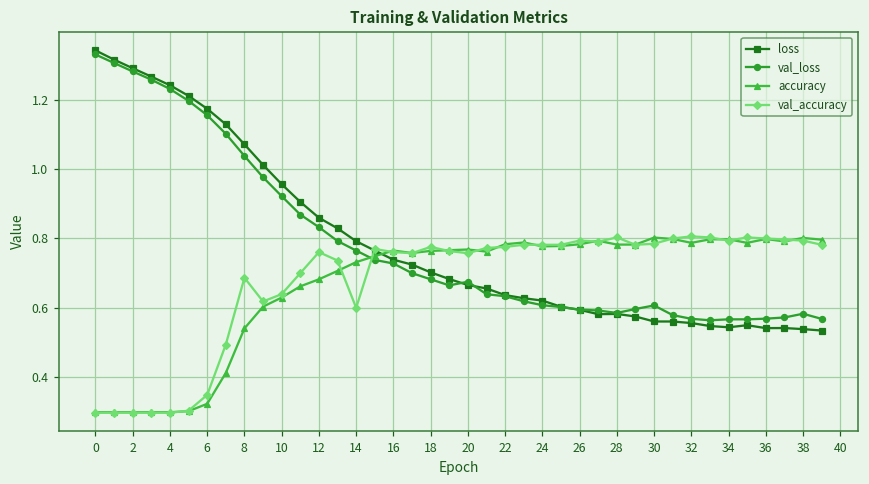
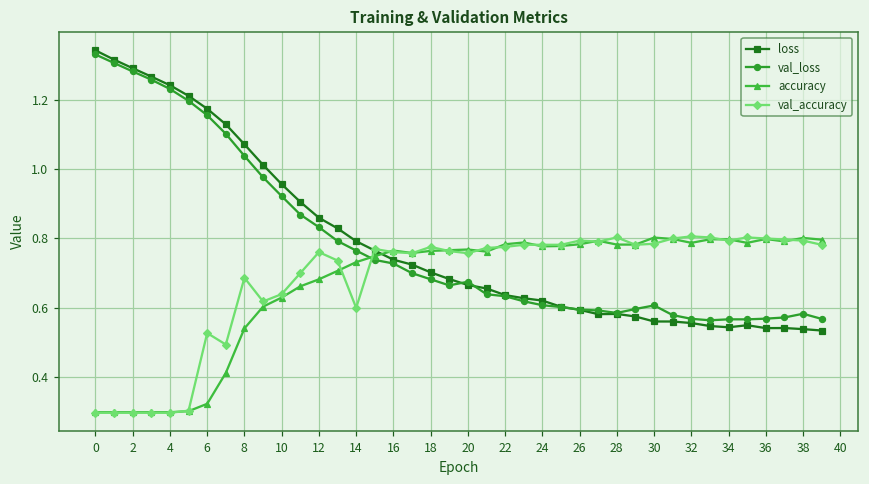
  {
    "val_accuracy": {
-     "6": 0.35,
+     "6": 0.53,
      "8": 0.69,
      "10": 0.64,
      "12": 0.76,
      "14": 0.60,
      "18": 0.78,
      "20": 0.76,
      "26": 0.79,
      "28": 0.80,
      "30": 0.78,
      "32": 0.81
    }
  }
